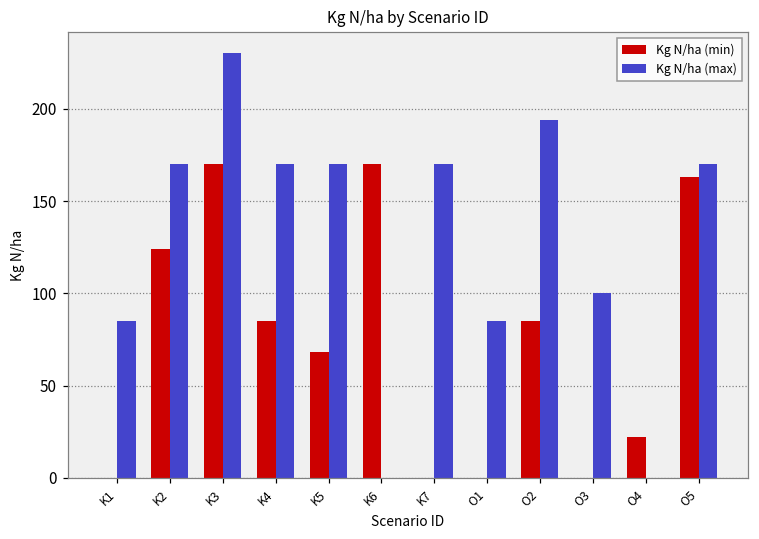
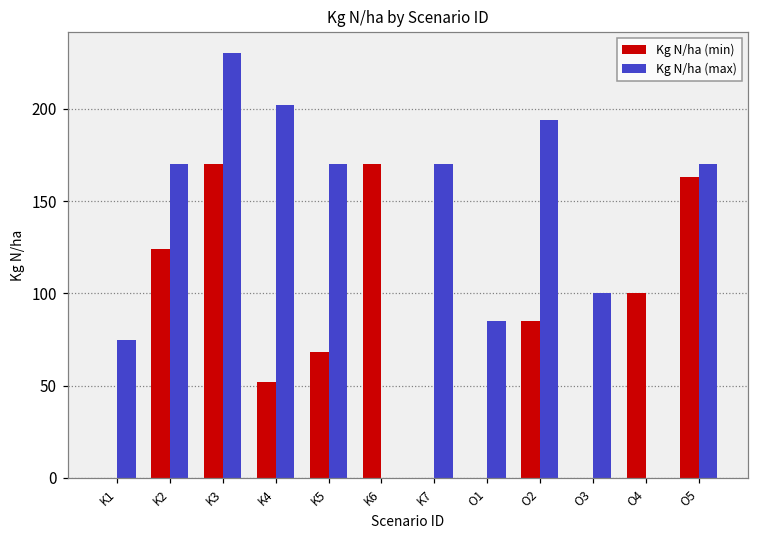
  {
    "Kg N/ha (min)": {
      "K1": 0,
      "K2": 124,
      "K3": 170,
-     "K4": 85,
+     "K4": 52,
      "K5": 68,
      "K6": 170,
      "K7": 0,
      "O1": 0,
      "O2": 85,
      "O3": 0,
-     "O4": 22,
+     "O4": 100,
      "O5": 163
    },
    "Kg N/ha (max)": {
-     "K1": 85,
+     "K1": 75,
      "K2": 170,
      "K3": 230,
-     "K4": 170,
+     "K4": 202,
      "K5": 170,
      "K6": 0,
      "K7": 170,
      "O1": 85,
      "O2": 194,
      "O3": 100,
      "O4": 0,
      "O5": 170
    }
  }
